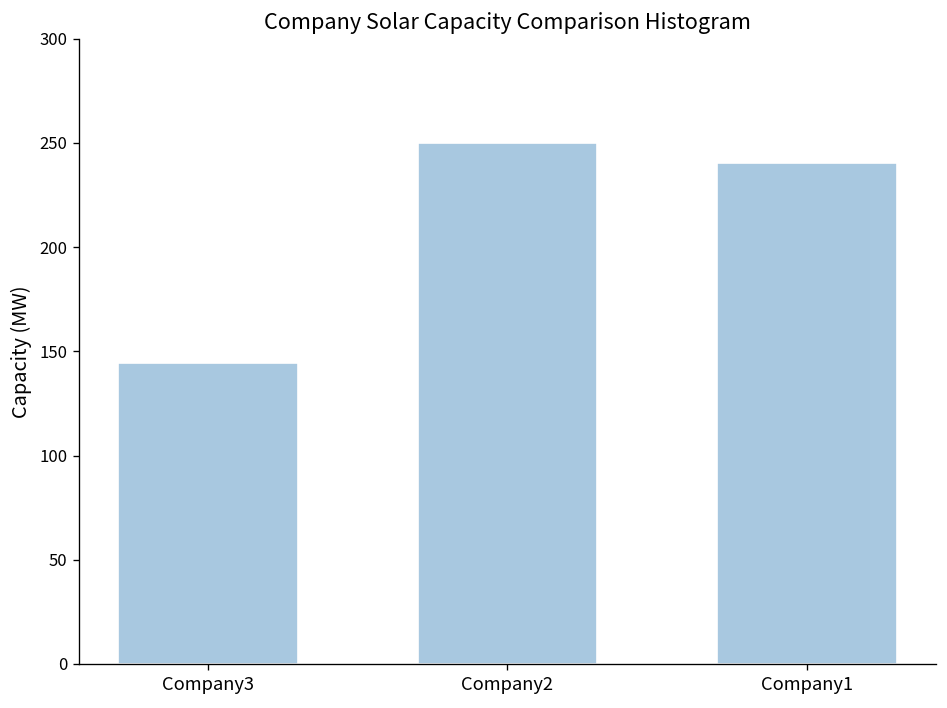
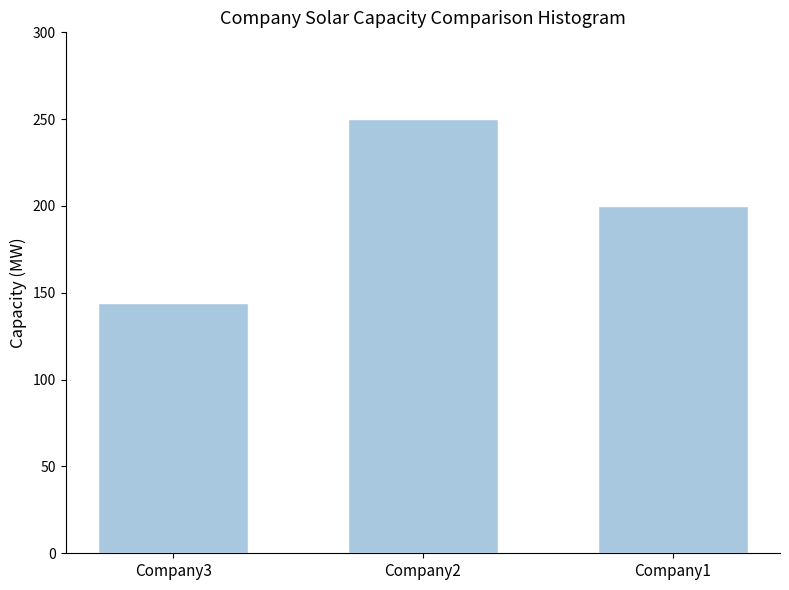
  {
    "Company3": 144,
    "Company2": 250,
-   "Company1": 240
+   "Company1": 200
  }
